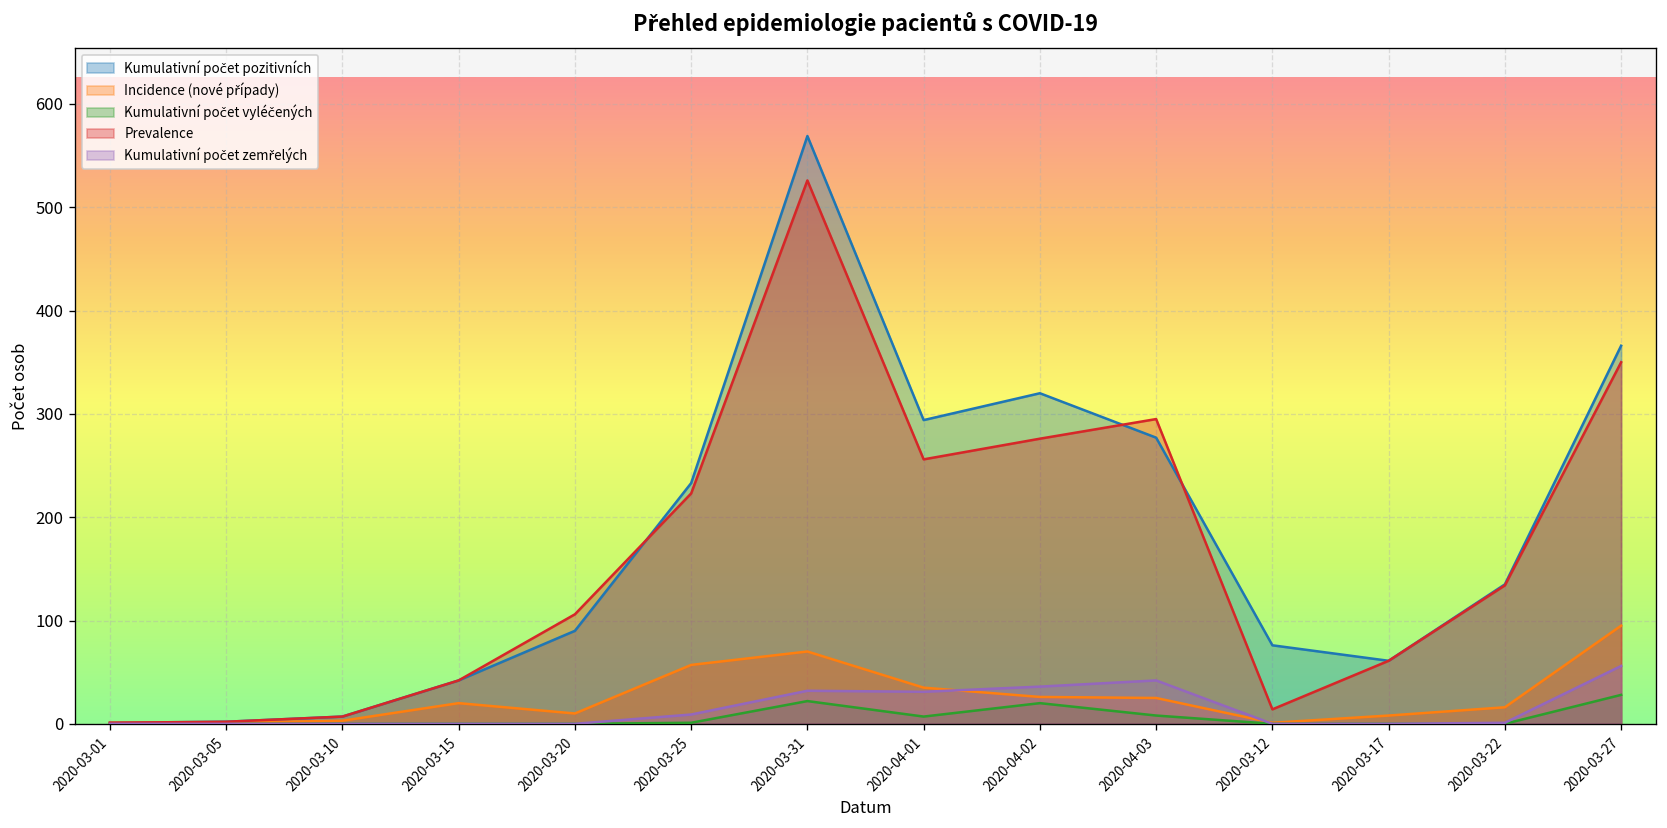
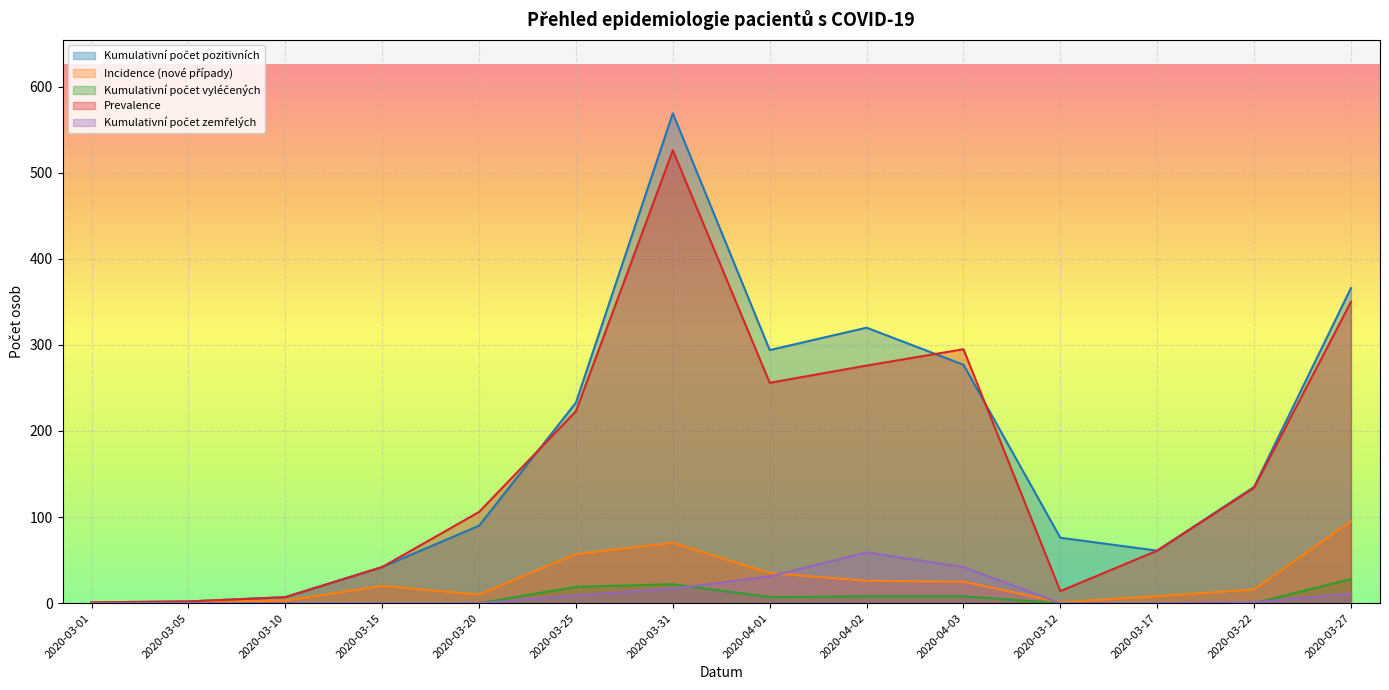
  {
    "Kumulativní počet pozitivních": {
      "2020-03-20": 90,
      "2020-03-25": 230,
      "2020-03-31": 570,
      "2020-04-01": 290,
      "2020-04-02": 320,
      "2020-04-03": 280,
      "2020-03-12": 80,
      "2020-03-27": 370
    },
    "Kumulativní počet vyléčených": {
-     "2020-03-25": 0,
+     "2020-03-25": 20,
      "2020-03-31": 20,
      "2020-04-01": 10,
-     "2020-04-02": 20,
+     "2020-04-02": 10,
      "2020-04-03": 10,
      "2020-03-27": 30
    },
    "Kumulativní počet zemřelých": {
      "2020-03-25": 10,
-     "2020-03-31": 30,
+     "2020-03-31": 20,
      "2020-04-01": 30,
-     "2020-04-02": 40,
+     "2020-04-02": 60,
      "2020-04-03": 40,
-     "2020-03-27": 60
+     "2020-03-27": 10
    }
  }
